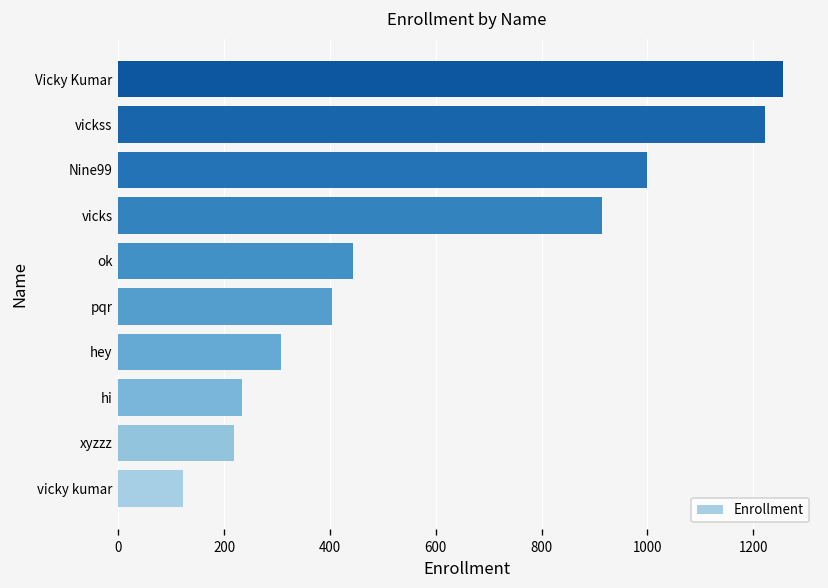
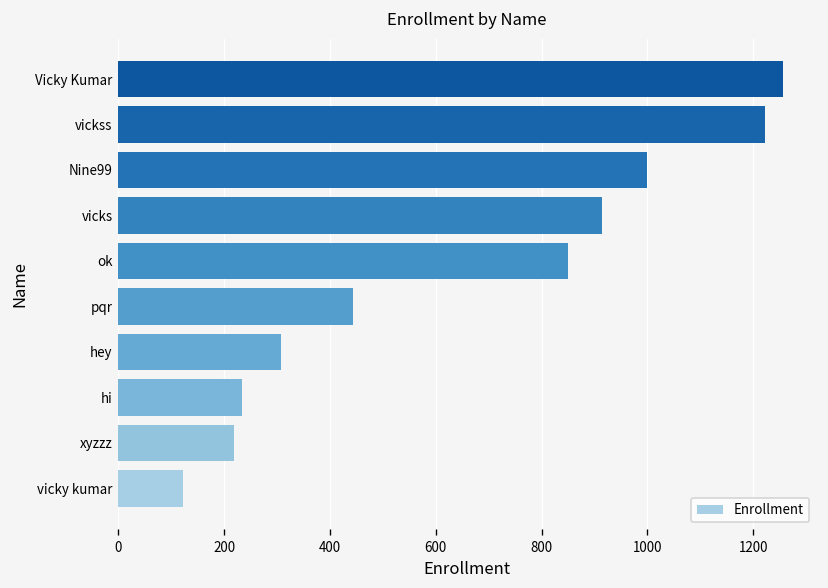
  {
    "Vicky Kumar": 1260,
    "vickss": 1220,
    "Nine99": 1000,
    "vicks": 920,
-   "ok": 440,
-   "pqr": 400,
+   "ok": 850,
+   "pqr": 440,
    "hey": 310,
    "hi": 230,
    "xyzzz": 220,
    "vicky kumar": 120
  }
